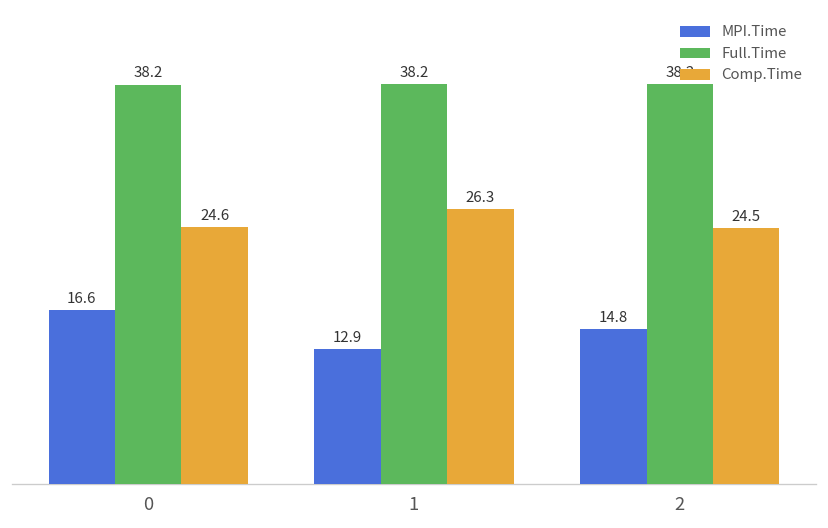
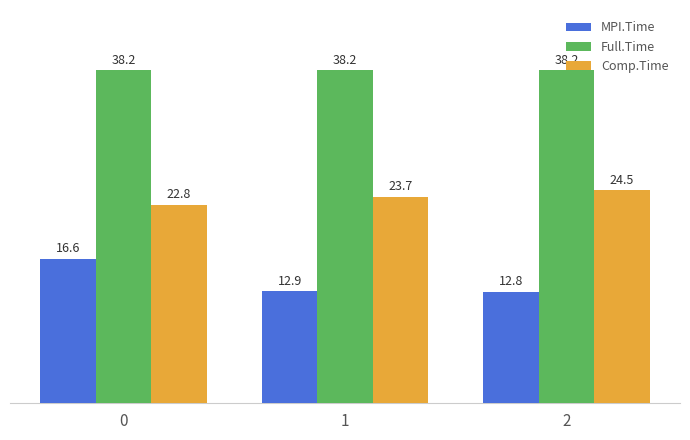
  {
    "MPI.Time": {
      "0": 16.6,
      "1": 12.9,
-     "2": 14.8
+     "2": 12.8
    },
    "Full.Time": {
      "0": 38.2,
      "1": 38.2,
      "2": 38.2
    },
    "Comp.Time": {
-     "0": 24.6,
-     "1": 26.3,
+     "0": 22.8,
+     "1": 23.7,
      "2": 24.5
    }
  }
